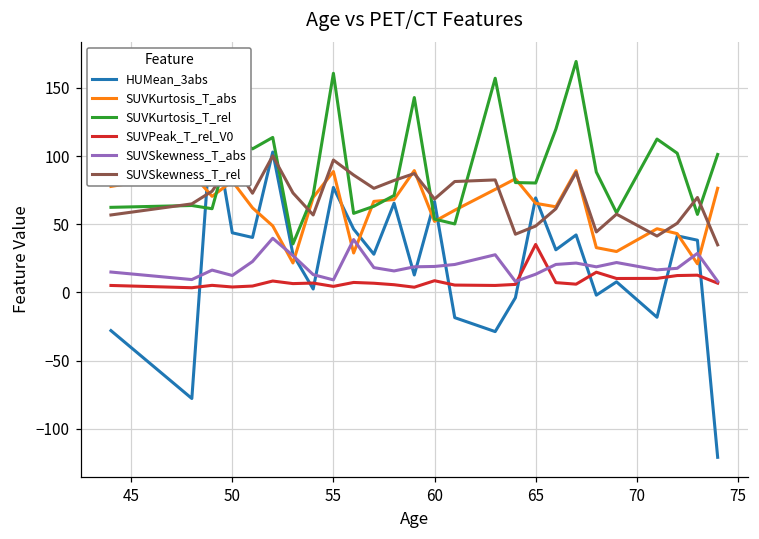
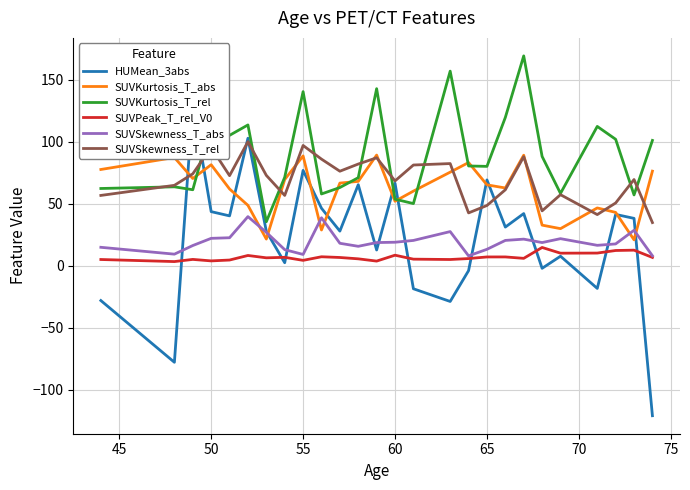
  {
    "HUMean_3abs": {
      "50": 44,
      "55": 77,
      "65": 69
    },
    "SUVKurtosis_T_abs": {
      "50": 82,
      "55": 89,
      "65": 65
    },
    "SUVKurtosis_T_rel": {
-     "55": 161,
+     "55": 141,
      "65": 80
    },
    "SUVPeak_T_rel_V0": {
      "50": 4,
      "55": 4,
      "60": 9,
-     "65": 35
+     "65": 7
    },
    "SUVSkewness_T_abs": {
-     "50": 12,
+     "50": 22,
      "55": 9,
      "60": 19,
      "65": 13
    },
    "SUVSkewness_T_rel": {
      "55": 97,
      "65": 49
    }
  }
